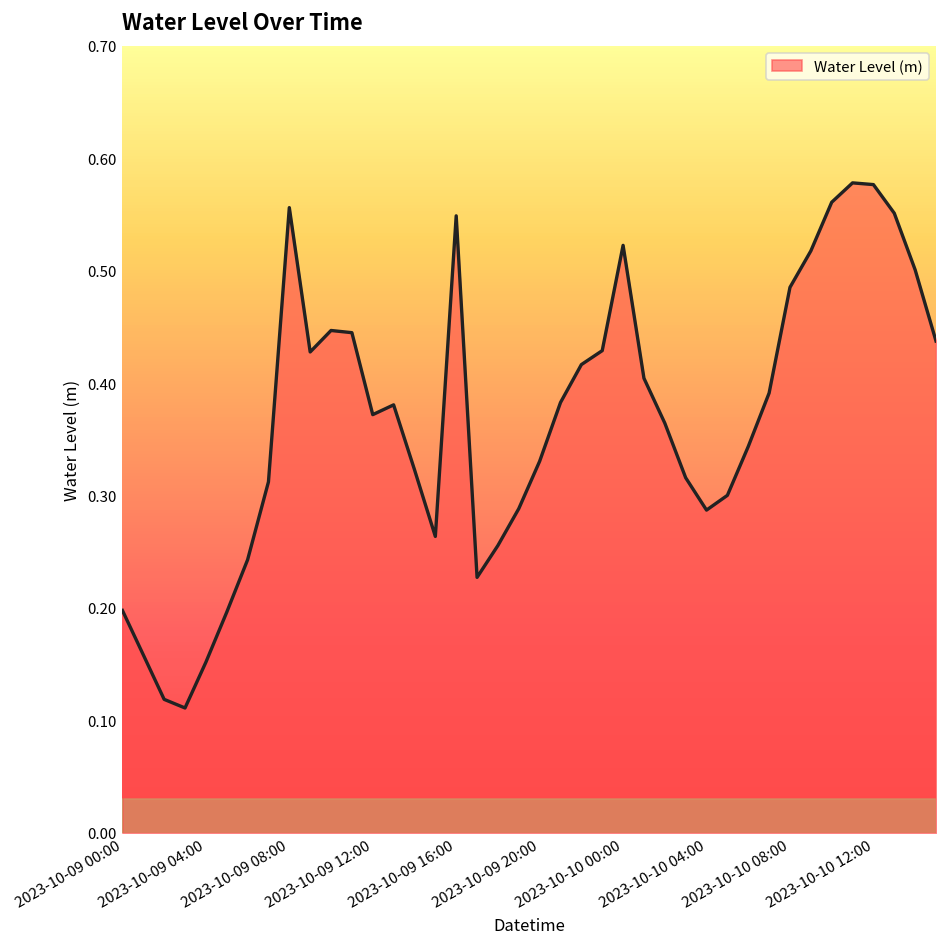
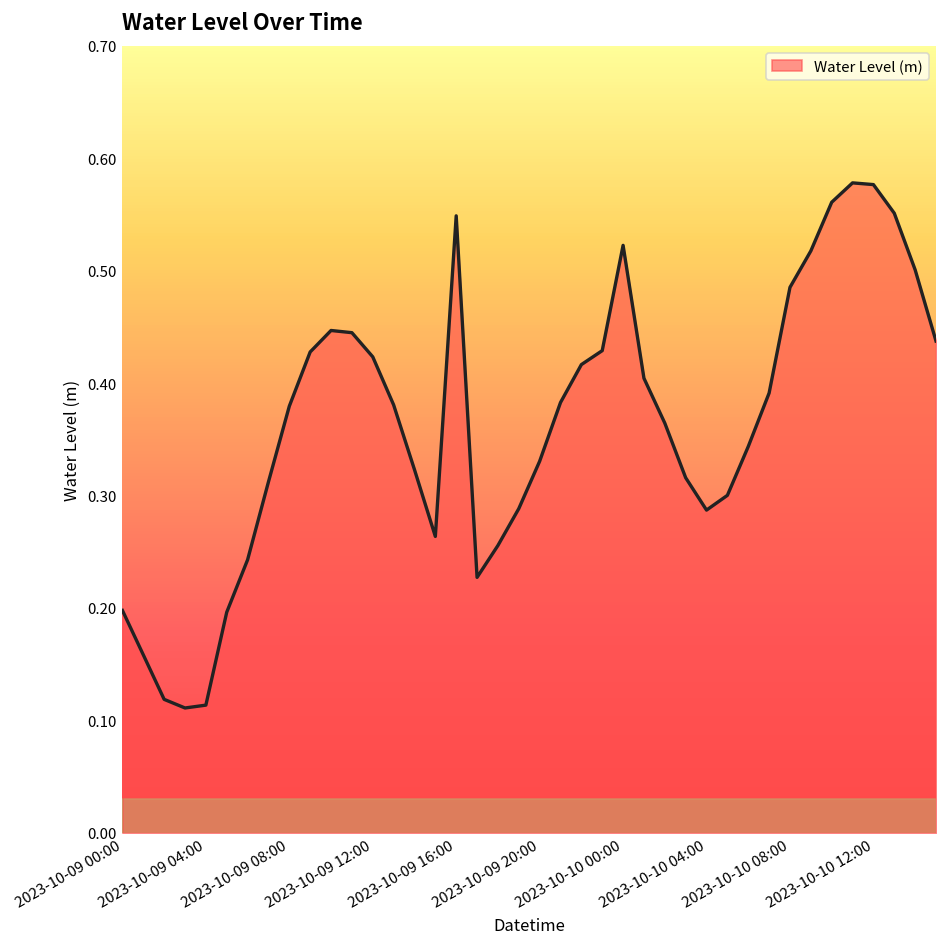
  {
    "2023-10-09 00:00": 0.20,
-   "2023-10-09 04:00": 0.15,
-   "2023-10-09 08:00": 0.56,
-   "2023-10-09 12:00": 0.37,
+   "2023-10-09 04:00": 0.11,
+   "2023-10-09 08:00": 0.38,
+   "2023-10-09 12:00": 0.42,
    "2023-10-09 16:00": 0.55,
    "2023-10-09 20:00": 0.33,
    "2023-10-10 00:00": 0.52,
    "2023-10-10 04:00": 0.29,
    "2023-10-10 08:00": 0.49,
    "2023-10-10 12:00": 0.58
  }
